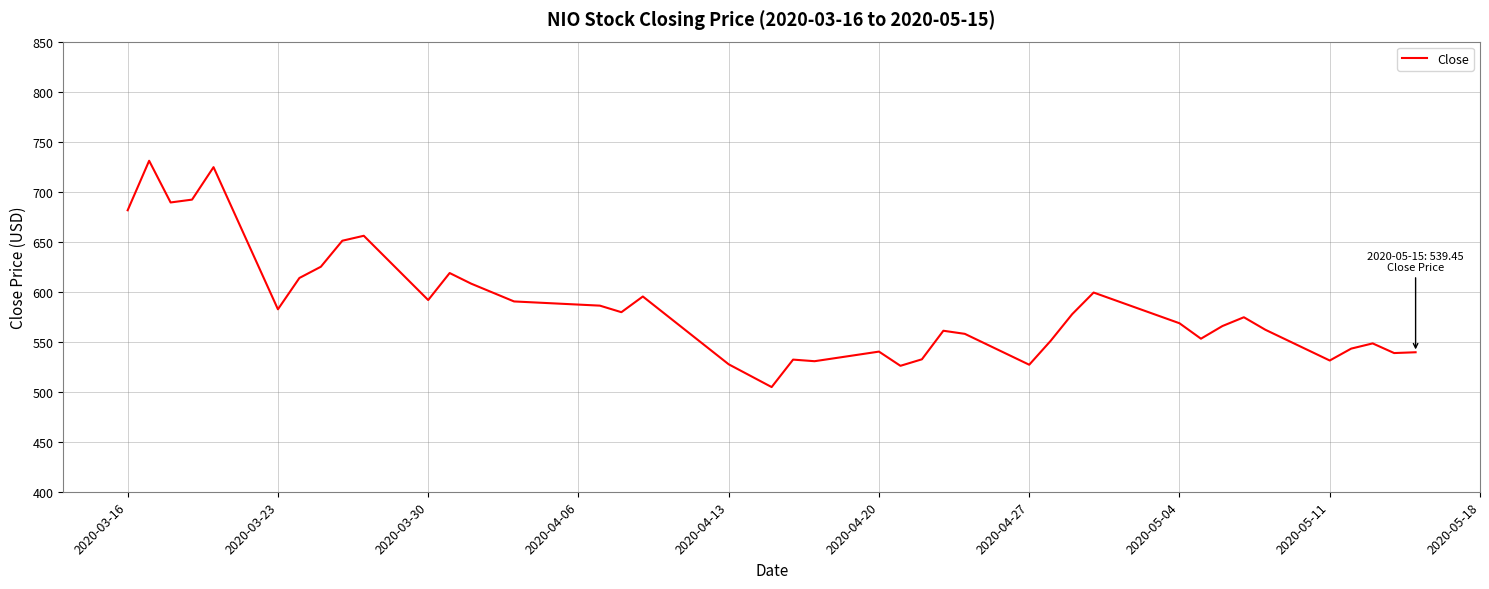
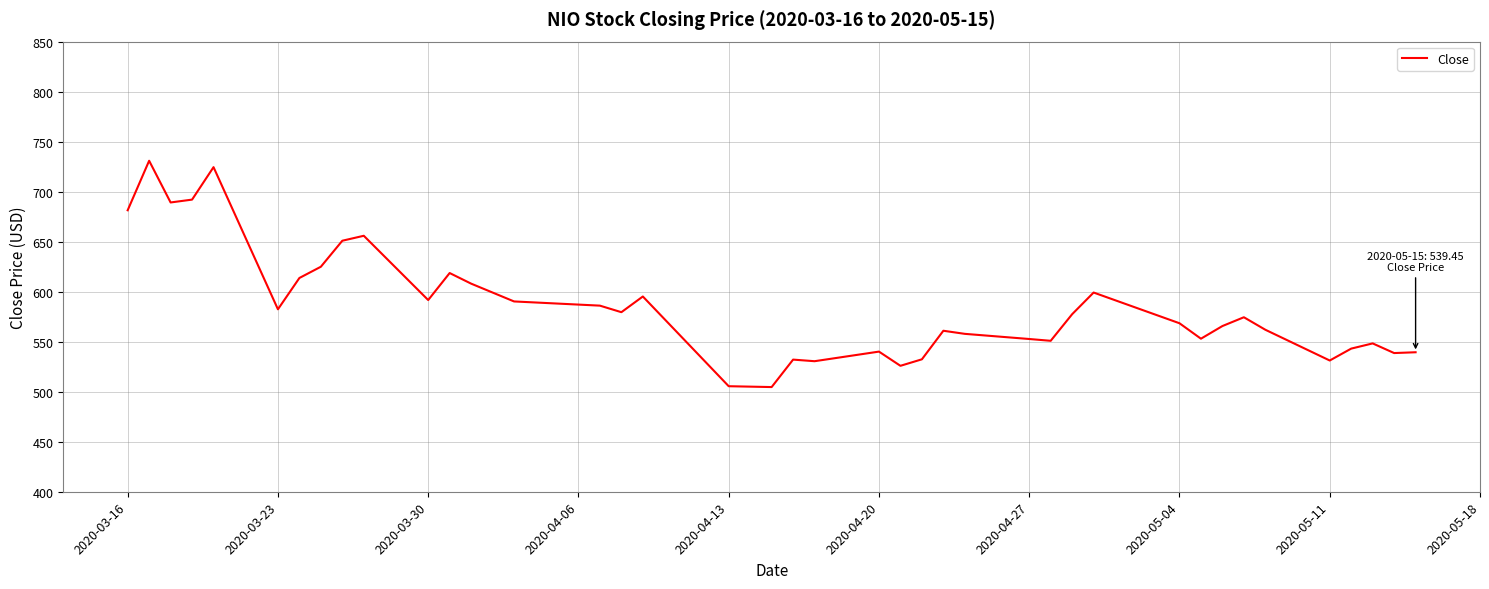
  {
    "2020-03-16": 681,
    "2020-03-23": 582,
    "2020-03-30": 592,
-   "2020-04-13": 527,
+   "2020-04-13": 506,
    "2020-04-20": 540,
-   "2020-04-27": 527,
+   "2020-04-27": 553,
    "2020-05-04": 568,
    "2020-05-11": 531
  }
